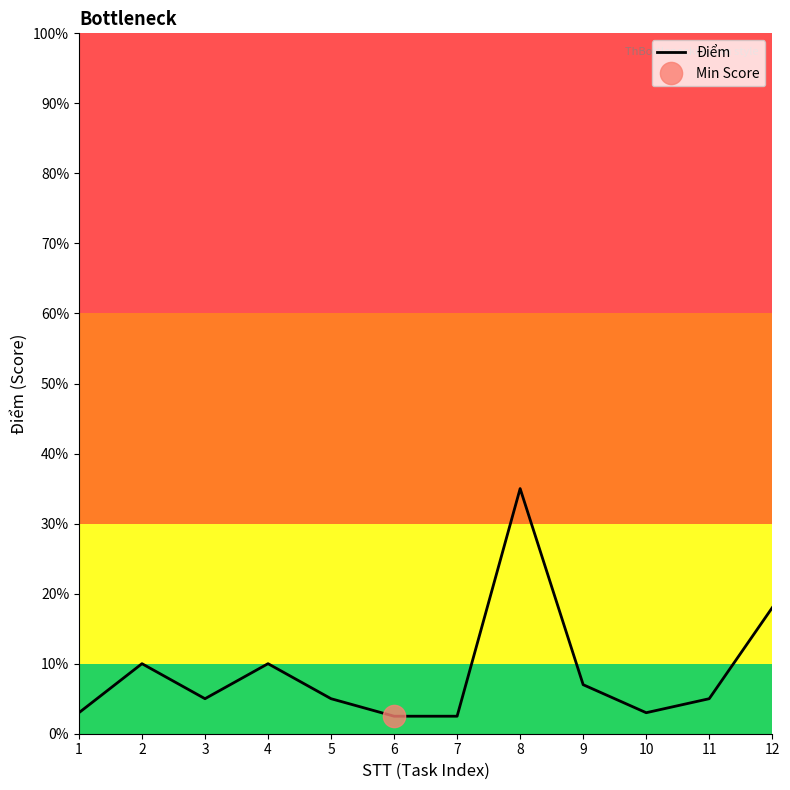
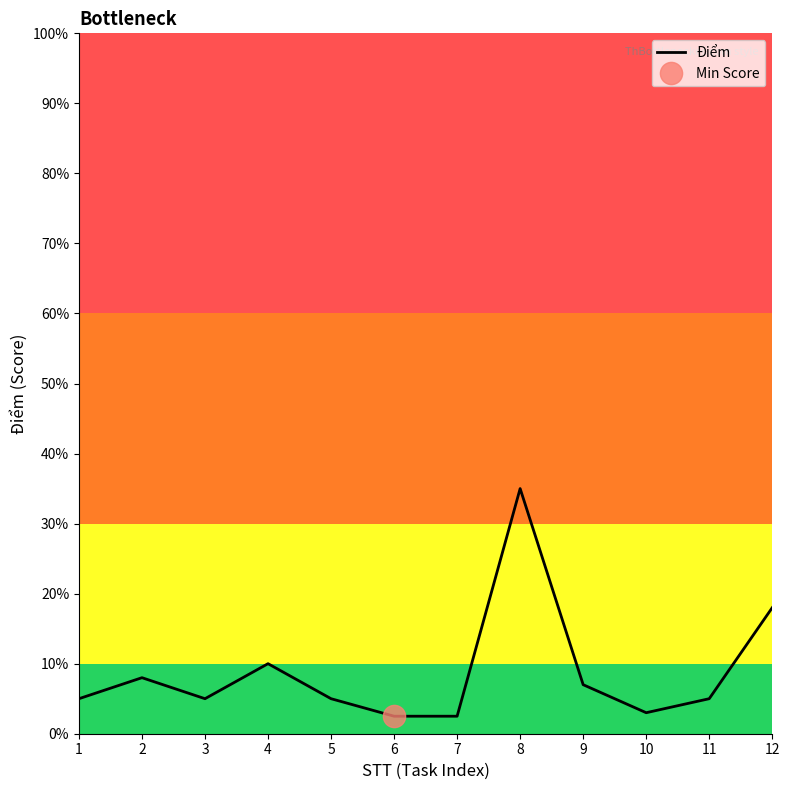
  {
    "Điểm": {
-     "1": "3%",
-     "2": "10%",
+     "1": "5%",
+     "2": "8%",
      "3": "5%",
      "4": "10%",
      "5": "5%",
      "7": "3%",
      "8": "35%",
      "9": "7%",
      "10": "3%",
      "11": "5%",
      "12": "18%"
    }
  }
